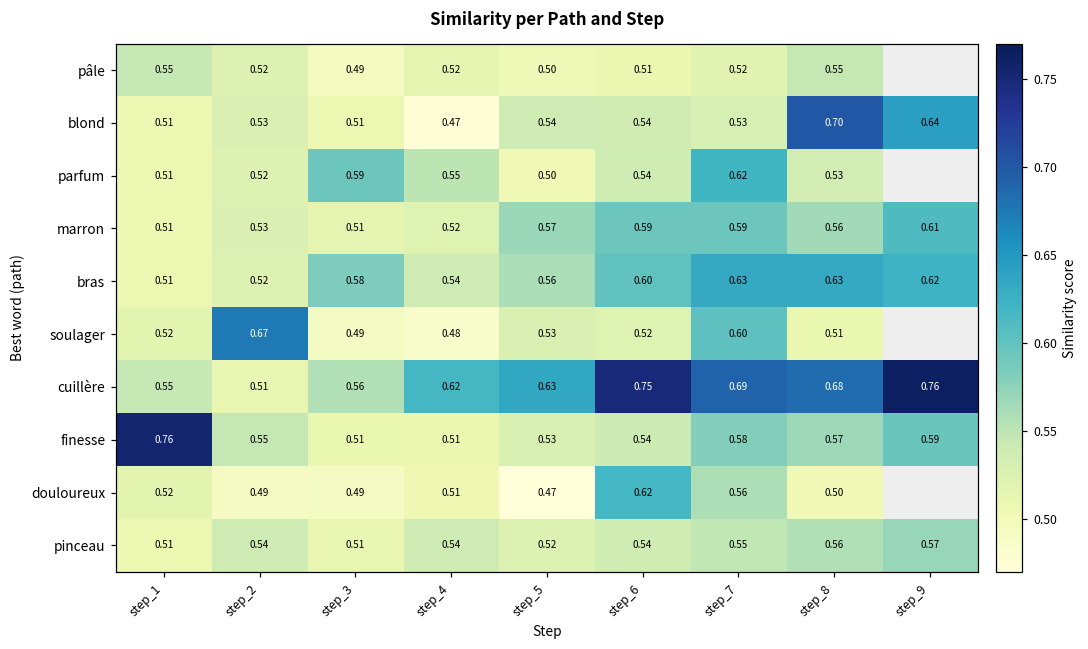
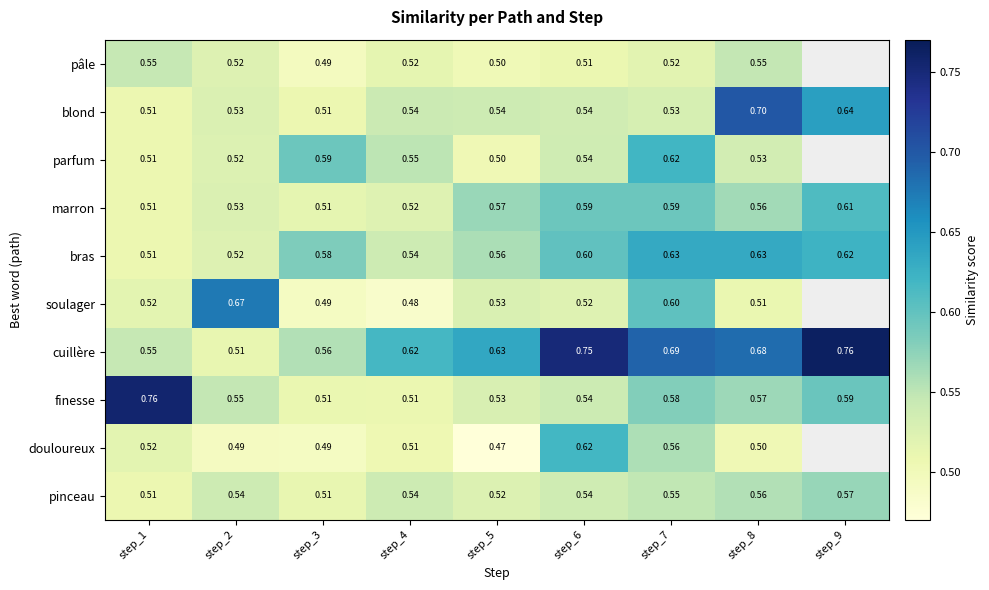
  {
    "pâle": {
      "step_1": 0.55,
      "step_2": 0.52,
      "step_3": 0.49,
      "step_4": 0.52,
      "step_5": 0.50,
      "step_6": 0.51,
      "step_7": 0.52,
      "step_8": 0.55
    },
    "blond": {
      "step_1": 0.51,
      "step_2": 0.53,
      "step_3": 0.51,
-     "step_4": 0.47,
+     "step_4": 0.54,
      "step_5": 0.54,
      "step_6": 0.54,
      "step_7": 0.53,
      "step_8": 0.70,
      "step_9": 0.64
    },
    "parfum": {
      "step_1": 0.51,
      "step_2": 0.52,
      "step_3": 0.59,
      "step_4": 0.55,
      "step_5": 0.50,
      "step_6": 0.54,
      "step_7": 0.62,
      "step_8": 0.53
    },
    "marron": {
      "step_1": 0.51,
      "step_2": 0.53,
      "step_3": 0.51,
      "step_4": 0.52,
      "step_5": 0.57,
      "step_6": 0.59,
      "step_7": 0.59,
      "step_8": 0.56,
      "step_9": 0.61
    },
    "bras": {
      "step_1": 0.51,
      "step_2": 0.52,
      "step_3": 0.58,
      "step_4": 0.54,
      "step_5": 0.56,
      "step_6": 0.60,
      "step_7": 0.63,
      "step_8": 0.63,
      "step_9": 0.62
    },
    "soulager": {
      "step_1": 0.52,
      "step_2": 0.67,
      "step_3": 0.49,
      "step_4": 0.48,
      "step_5": 0.53,
      "step_6": 0.52,
      "step_7": 0.60,
      "step_8": 0.51
    },
    "cuillère": {
      "step_1": 0.55,
      "step_2": 0.51,
      "step_3": 0.56,
      "step_4": 0.62,
      "step_5": 0.63,
      "step_6": 0.75,
      "step_7": 0.69,
      "step_8": 0.68,
      "step_9": 0.76
    },
    "finesse": {
      "step_1": 0.76,
      "step_2": 0.55,
      "step_3": 0.51,
      "step_4": 0.51,
      "step_5": 0.53,
      "step_6": 0.54,
      "step_7": 0.58,
      "step_8": 0.57,
      "step_9": 0.59
    },
    "douloureux": {
      "step_1": 0.52,
      "step_2": 0.49,
      "step_3": 0.49,
      "step_4": 0.51,
      "step_5": 0.47,
      "step_6": 0.62,
      "step_7": 0.56,
      "step_8": 0.50
    },
    "pinceau": {
      "step_1": 0.51,
      "step_2": 0.54,
      "step_3": 0.51,
      "step_4": 0.54,
      "step_5": 0.52,
      "step_6": 0.54,
      "step_7": 0.55,
      "step_8": 0.56,
      "step_9": 0.57
    }
  }
